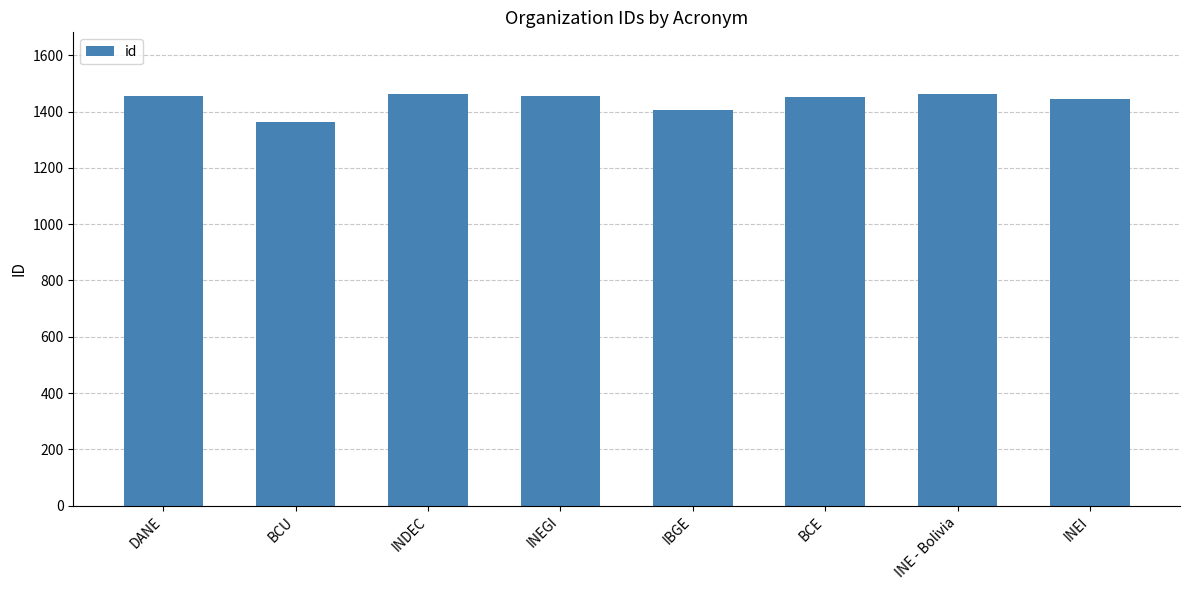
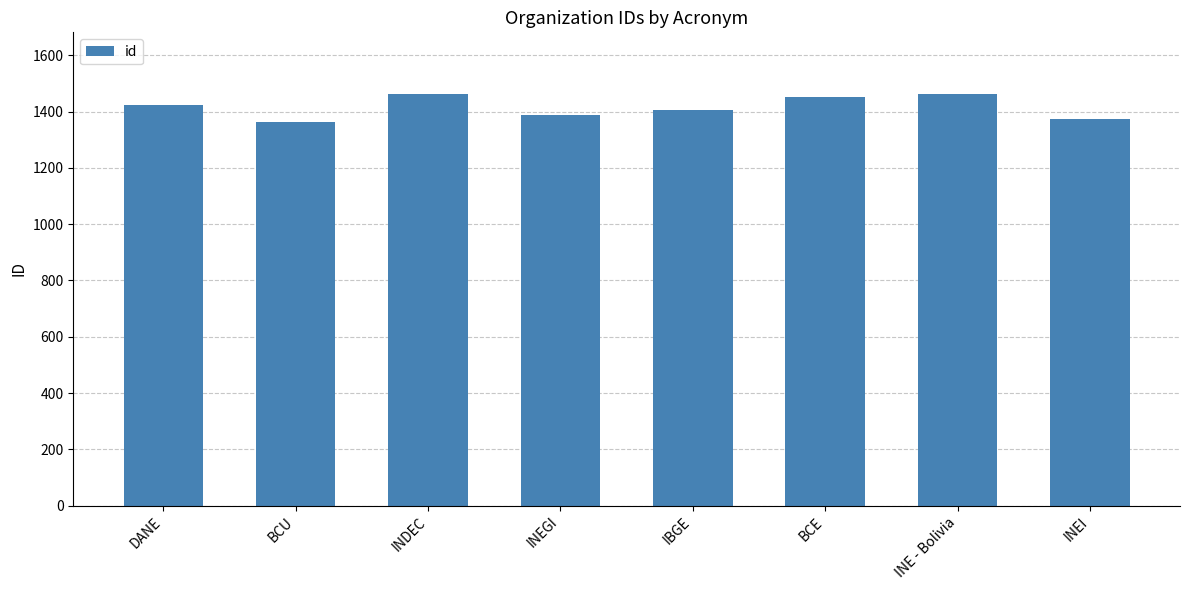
  {
-   "DANE": 1450,
+   "DANE": 1420,
    "BCU": 1360,
    "INDEC": 1460,
-   "INEGI": 1460,
+   "INEGI": 1390,
    "IBGE": 1410,
    "BCE": 1450,
    "INE - Bolivia": 1460,
-   "INEI": 1440
+   "INEI": 1380
  }
